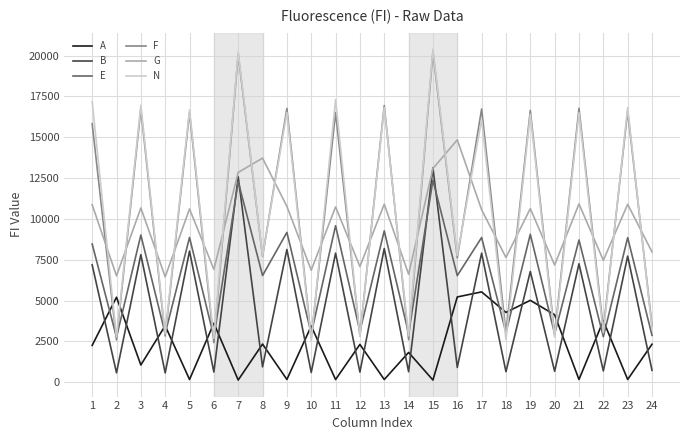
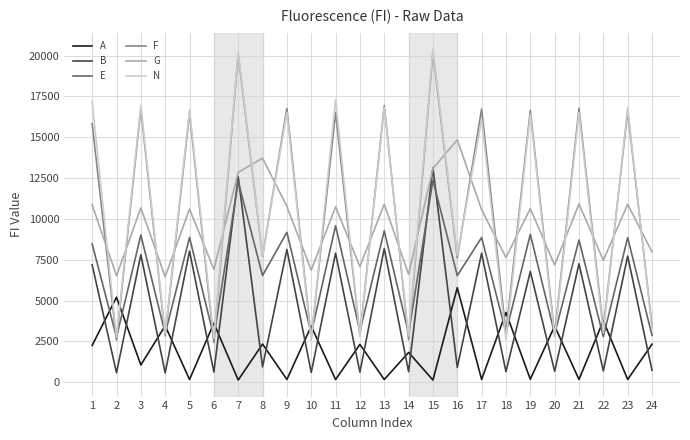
  {
    "A": {
      "1": 2300,
      "2": 5200,
      "3": 1100,
      "4": 3500,
      "5": 200,
      "6": 3600,
      "7": 100,
      "8": 2300,
      "9": 200,
      "10": 3400,
      "11": 200,
      "12": 2300,
      "13": 200,
      "14": 1800,
      "15": 100,
-     "16": 5200,
-     "17": 5500,
+     "16": 5800,
+     "17": 200,
      "18": 4300,
-     "19": 5000,
-     "20": 4100,
+     "19": 200,
+     "20": 3400,
      "21": 200,
      "22": 3800,
      "23": 200,
      "24": 2300
    }
  }
